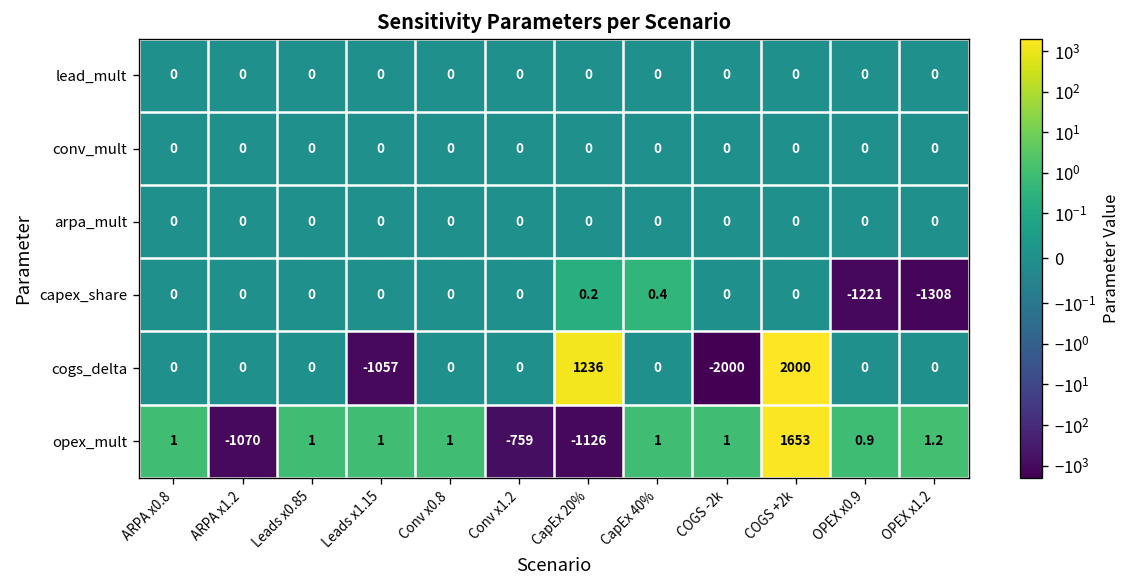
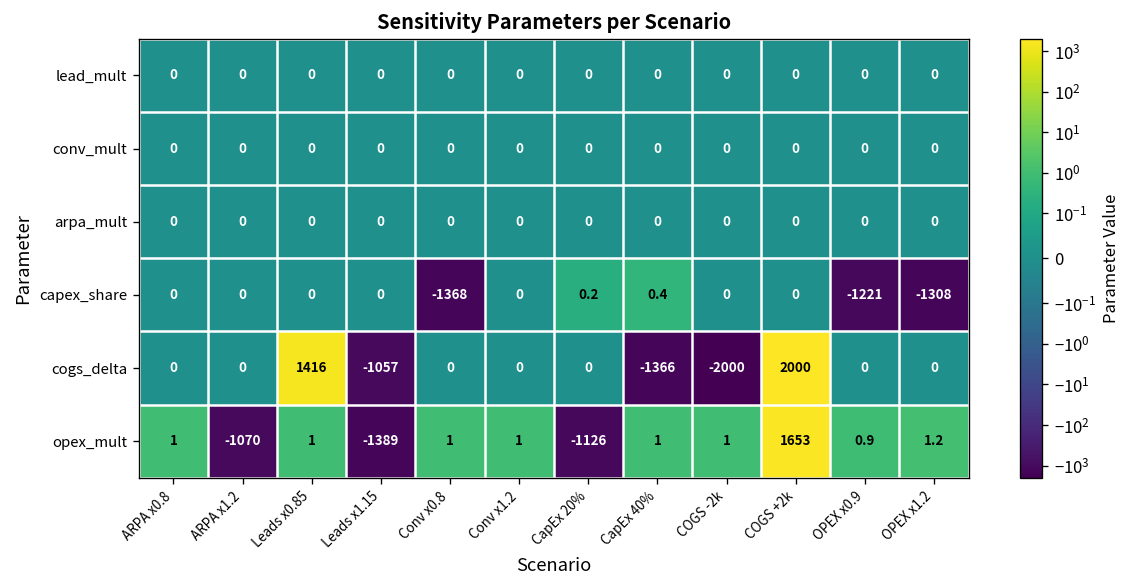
  {
    "lead_mult": {
      "ARPA x0.8": 0,
      "ARPA x1.2": 0,
      "Leads x0.85": 0,
      "Leads x1.15": 0,
      "Conv x0.8": 0,
      "Conv x1.2": 0,
      "CapEx 20%": 0,
      "CapEx 40%": 0,
      "COGS -2k": 0,
      "COGS +2k": 0,
      "OPEX x0.9": 0,
      "OPEX x1.2": 0
    },
    "conv_mult": {
      "ARPA x0.8": 0,
      "ARPA x1.2": 0,
      "Leads x0.85": 0,
      "Leads x1.15": 0,
      "Conv x0.8": 0,
      "Conv x1.2": 0,
      "CapEx 20%": 0,
      "CapEx 40%": 0,
      "COGS -2k": 0,
      "COGS +2k": 0,
      "OPEX x0.9": 0,
      "OPEX x1.2": 0
    },
    "arpa_mult": {
      "ARPA x0.8": 0,
      "ARPA x1.2": 0,
      "Leads x0.85": 0,
      "Leads x1.15": 0,
      "Conv x0.8": 0,
      "Conv x1.2": 0,
      "CapEx 20%": 0,
      "CapEx 40%": 0,
      "COGS -2k": 0,
      "COGS +2k": 0,
      "OPEX x0.9": 0,
      "OPEX x1.2": 0
    },
    "capex_share": {
      "ARPA x0.8": 0,
      "ARPA x1.2": 0,
      "Leads x0.85": 0,
      "Leads x1.15": 0,
-     "Conv x0.8": 0,
+     "Conv x0.8": -1368,
      "Conv x1.2": 0,
      "CapEx 20%": 0.2,
      "CapEx 40%": 0.4,
      "COGS -2k": 0,
      "COGS +2k": 0,
      "OPEX x0.9": -1221,
      "OPEX x1.2": -1308
    },
    "cogs_delta": {
      "ARPA x0.8": 0,
      "ARPA x1.2": 0,
-     "Leads x0.85": 0,
+     "Leads x0.85": 1416,
      "Leads x1.15": -1057,
      "Conv x0.8": 0,
      "Conv x1.2": 0,
-     "CapEx 20%": 1236,
-     "CapEx 40%": 0,
+     "CapEx 20%": 0,
+     "CapEx 40%": -1366,
      "COGS -2k": -2000,
      "COGS +2k": 2000,
      "OPEX x0.9": 0,
      "OPEX x1.2": 0
    },
    "opex_mult": {
      "ARPA x0.8": 1,
      "ARPA x1.2": -1070,
      "Leads x0.85": 1,
-     "Leads x1.15": 1,
+     "Leads x1.15": -1389,
      "Conv x0.8": 1,
-     "Conv x1.2": -759,
+     "Conv x1.2": 1,
      "CapEx 20%": -1126,
      "CapEx 40%": 1,
      "COGS -2k": 1,
      "COGS +2k": 1653,
      "OPEX x0.9": 0.9,
      "OPEX x1.2": 1.2
    }
  }
